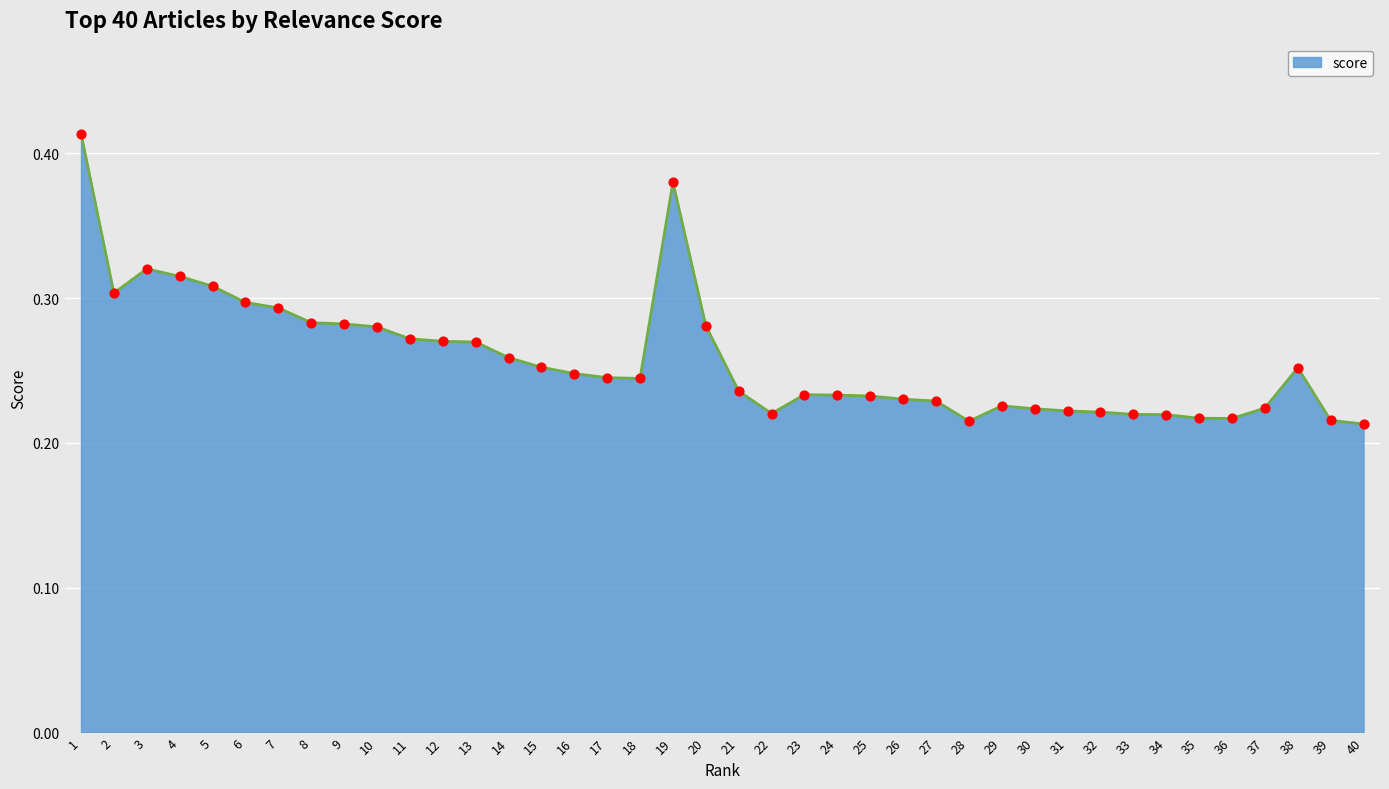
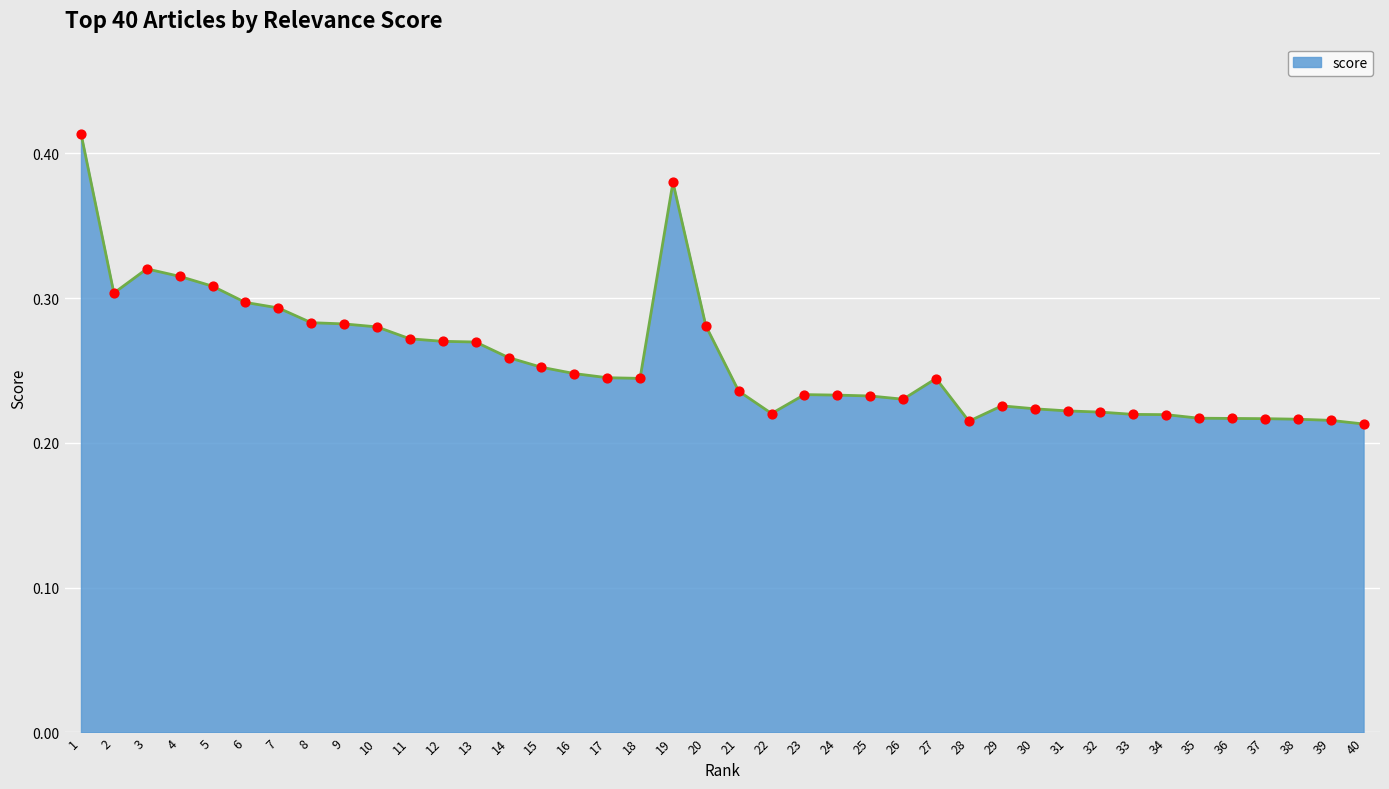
  {
    "1": 0.414,
    "2": 0.304,
    "3": 0.320,
    "4": 0.315,
    "5": 0.308,
    "6": 0.297,
    "7": 0.293,
    "8": 0.283,
    "9": 0.282,
    "10": 0.280,
    "11": 0.272,
    "12": 0.270,
    "13": 0.270,
    "14": 0.259,
    "15": 0.252,
    "16": 0.248,
    "17": 0.245,
    "18": 0.245,
    "19": 0.380,
    "20": 0.281,
    "21": 0.236,
    "22": 0.220,
    "23": 0.233,
    "24": 0.233,
    "25": 0.232,
    "26": 0.230,
-   "27": 0.229,
+   "27": 0.245,
    "28": 0.215,
    "29": 0.226,
    "30": 0.224,
    "31": 0.222,
    "32": 0.221,
    "33": 0.220,
    "34": 0.220,
    "35": 0.217,
    "36": 0.217,
-   "37": 0.224,
-   "38": 0.252,
+   "37": 0.217,
+   "38": 0.216,
    "39": 0.216,
    "40": 0.213
  }
